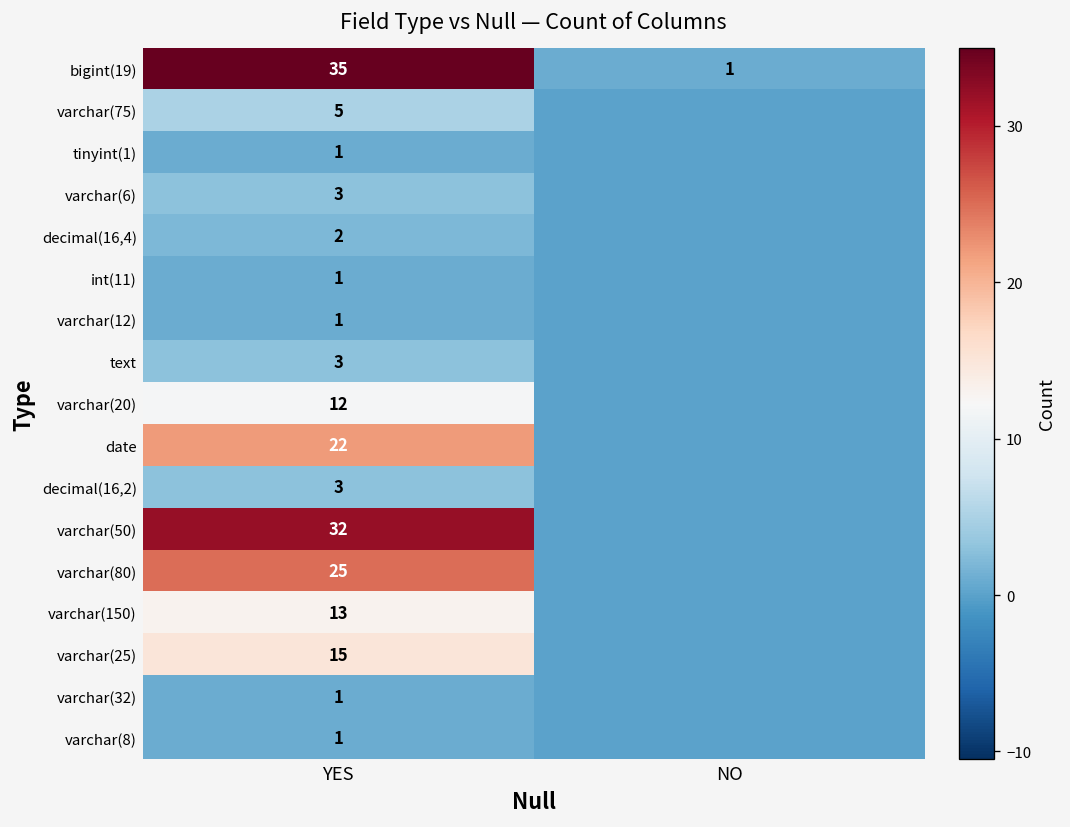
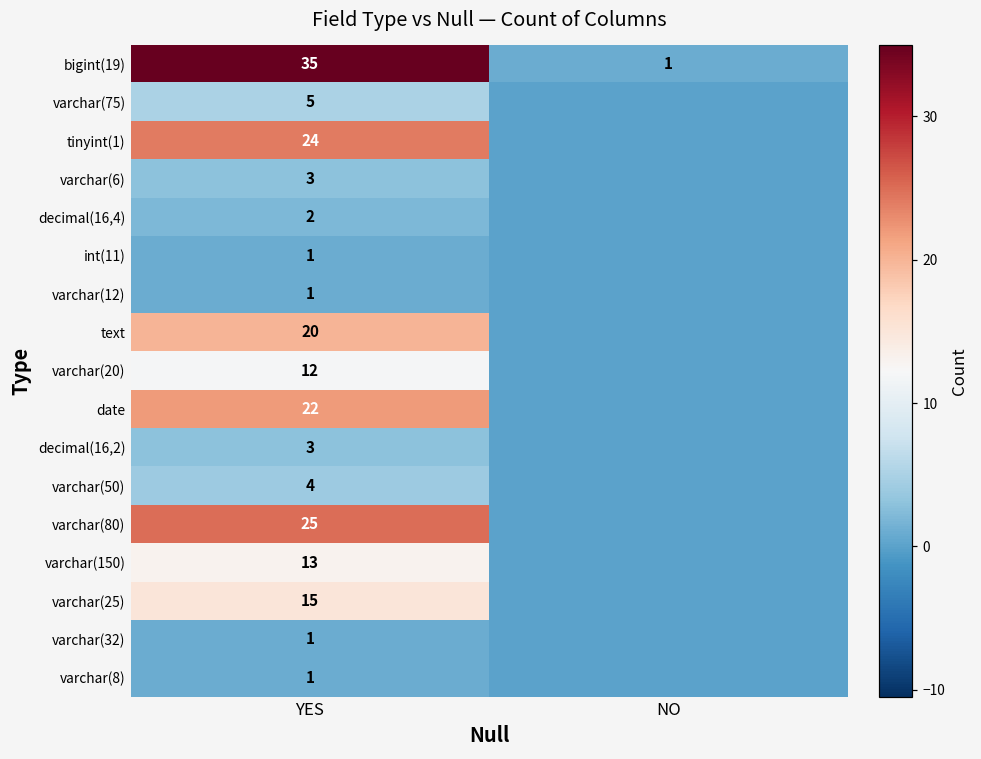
  {
    "bigint(19)": {
      "YES": 35,
      "NO": 1
    },
    "varchar(75)": {
      "YES": 5
    },
    "tinyint(1)": {
-     "YES": 1
+     "YES": 24
    },
    "varchar(6)": {
      "YES": 3
    },
    "decimal(16,4)": {
      "YES": 2
    },
    "int(11)": {
      "YES": 1
    },
    "varchar(12)": {
      "YES": 1
    },
    "text": {
-     "YES": 3
+     "YES": 20
    },
    "varchar(20)": {
      "YES": 12
    },
    "date": {
      "YES": 22
    },
    "decimal(16,2)": {
      "YES": 3
    },
    "varchar(50)": {
-     "YES": 32
+     "YES": 4
    },
    "varchar(80)": {
      "YES": 25
    },
    "varchar(150)": {
      "YES": 13
    },
    "varchar(25)": {
      "YES": 15
    },
    "varchar(32)": {
      "YES": 1
    },
    "varchar(8)": {
      "YES": 1
    }
  }
